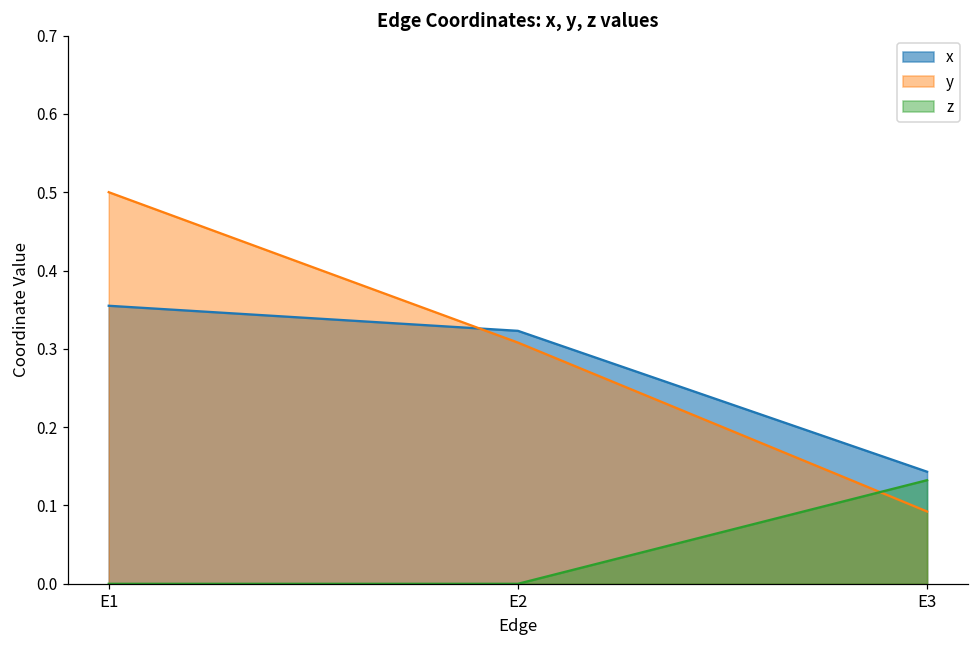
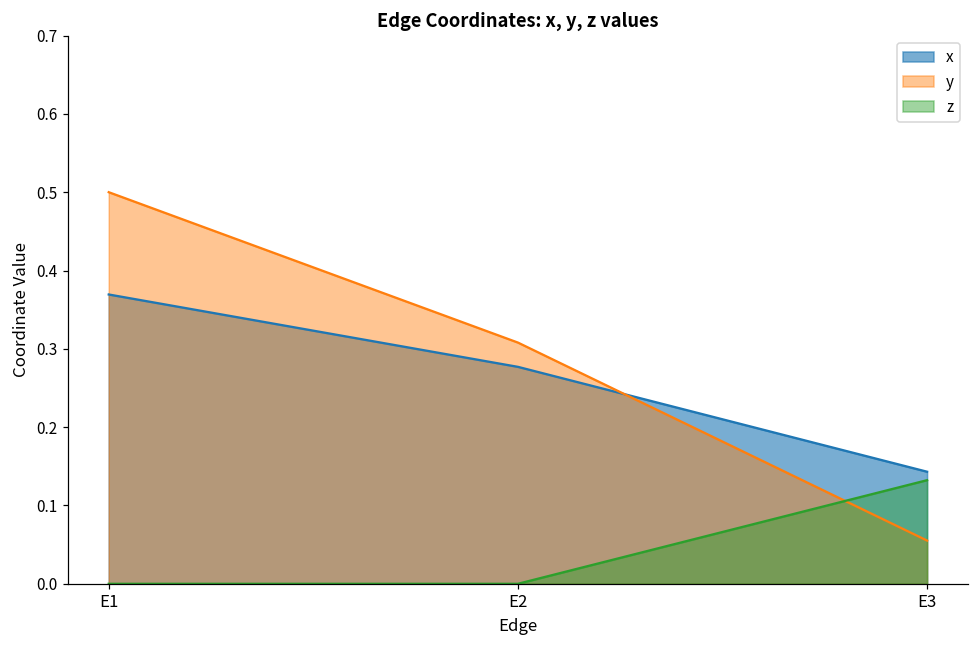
  {
    "x": {
-     "E1": 0.36,
-     "E2": 0.32,
+     "E1": 0.37,
+     "E2": 0.28,
      "E3": 0.14
    },
    "y": {
      "E1": 0.50,
      "E2": 0.31,
-     "E3": 0.09
+     "E3": 0.06
    },
    "z": {
      "E1": 0.00,
      "E2": 0.00,
      "E3": 0.13
    }
  }
